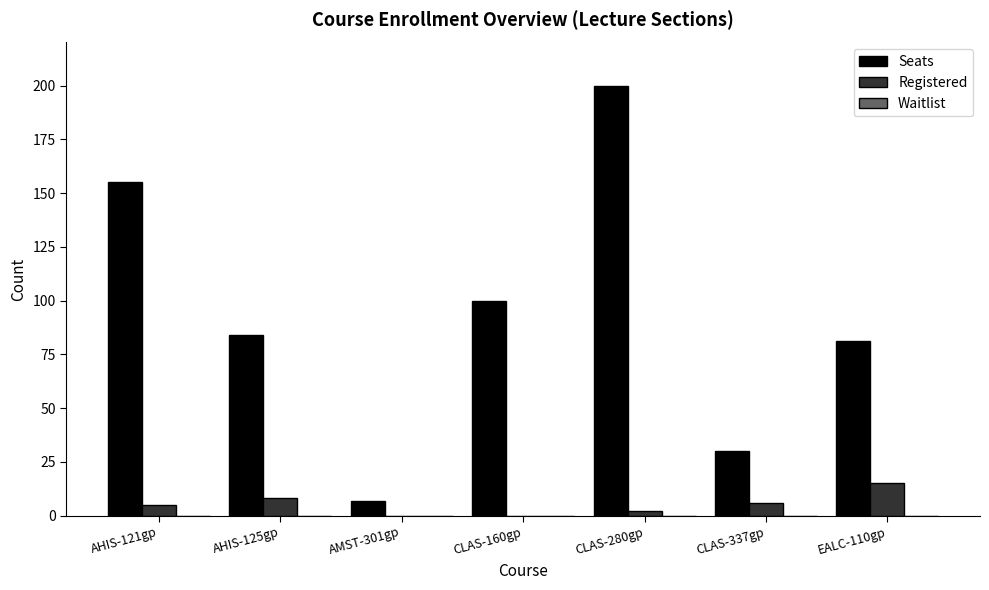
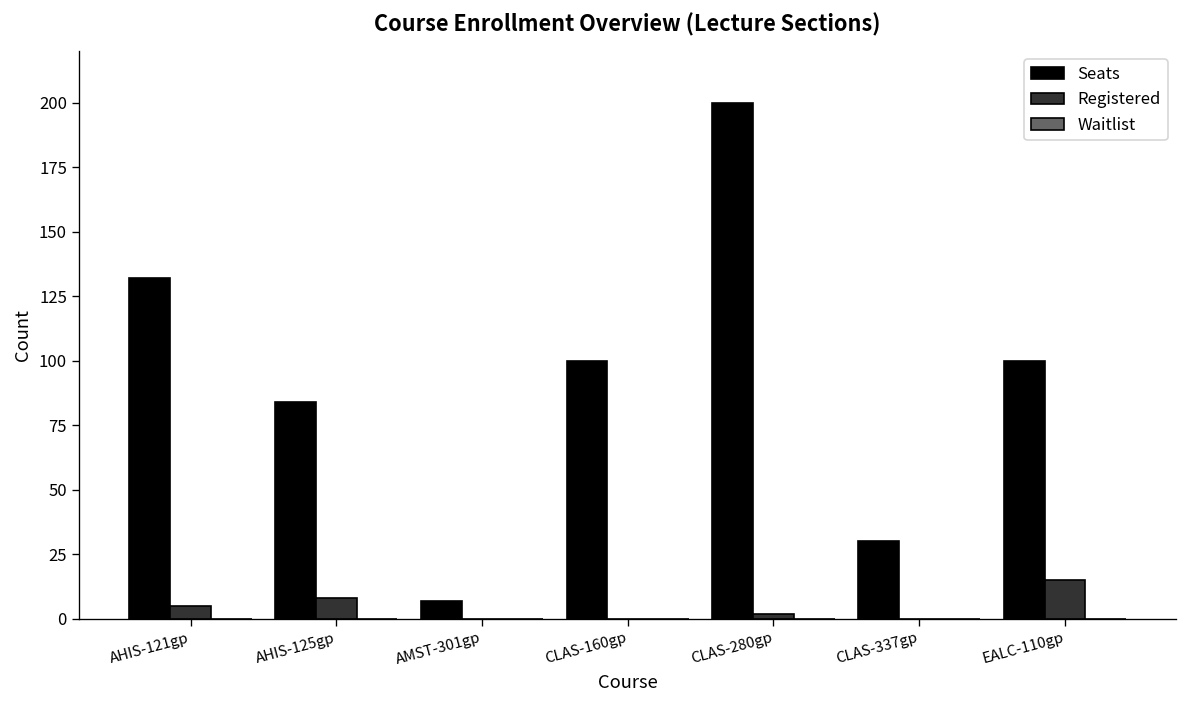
  {
    "Seats": {
-     "AHIS-121gp": 155,
+     "AHIS-121gp": 132,
      "AHIS-125gp": 84,
      "AMST-301gp": 7,
      "CLAS-160gp": 100,
      "CLAS-280gp": 200,
      "CLAS-337gp": 30,
-     "EALC-110gp": 81
+     "EALC-110gp": 100
    },
    "Registered": {
      "AHIS-121gp": 5,
      "AHIS-125gp": 8,
      "AMST-301gp": 0,
      "CLAS-160gp": 0,
      "CLAS-280gp": 2,
-     "CLAS-337gp": 6,
+     "CLAS-337gp": 0,
      "EALC-110gp": 15
    },
    "Waitlist": {
      "AHIS-121gp": 0,
      "AHIS-125gp": 0,
      "AMST-301gp": 0,
      "CLAS-160gp": 0,
      "CLAS-280gp": 0,
      "CLAS-337gp": 0,
      "EALC-110gp": 0
    }
  }
